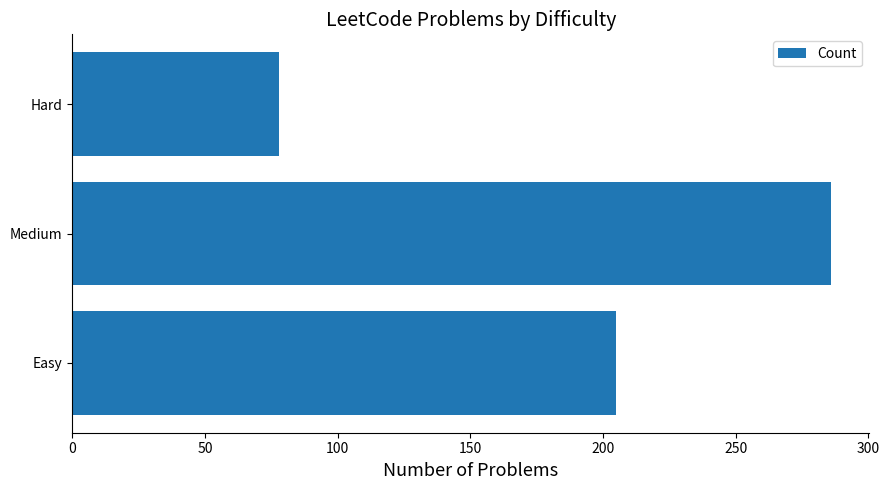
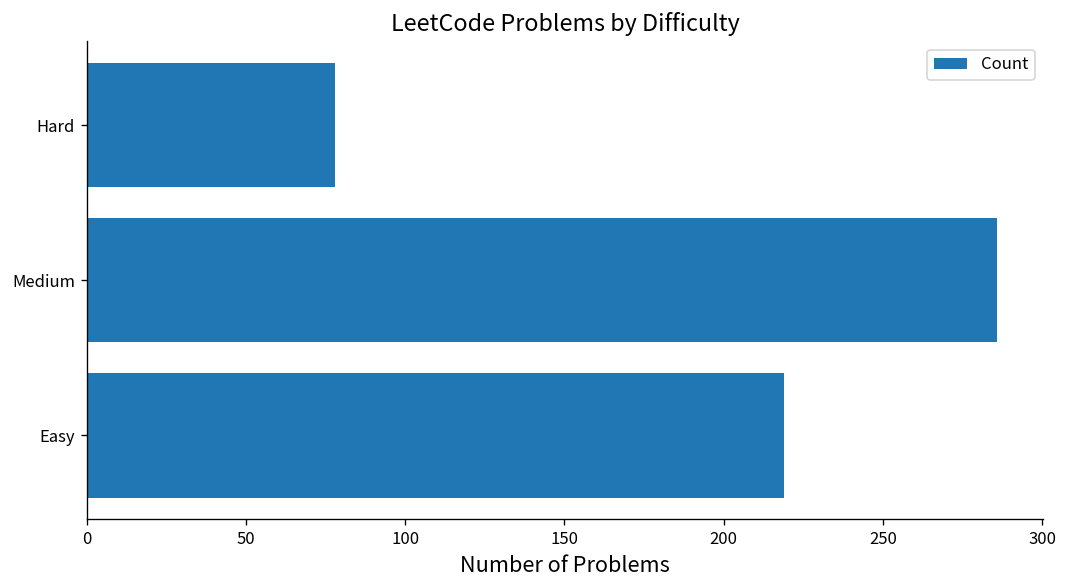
  {
    "Hard": 78,
    "Medium": 286,
-   "Easy": 205
+   "Easy": 219
  }
